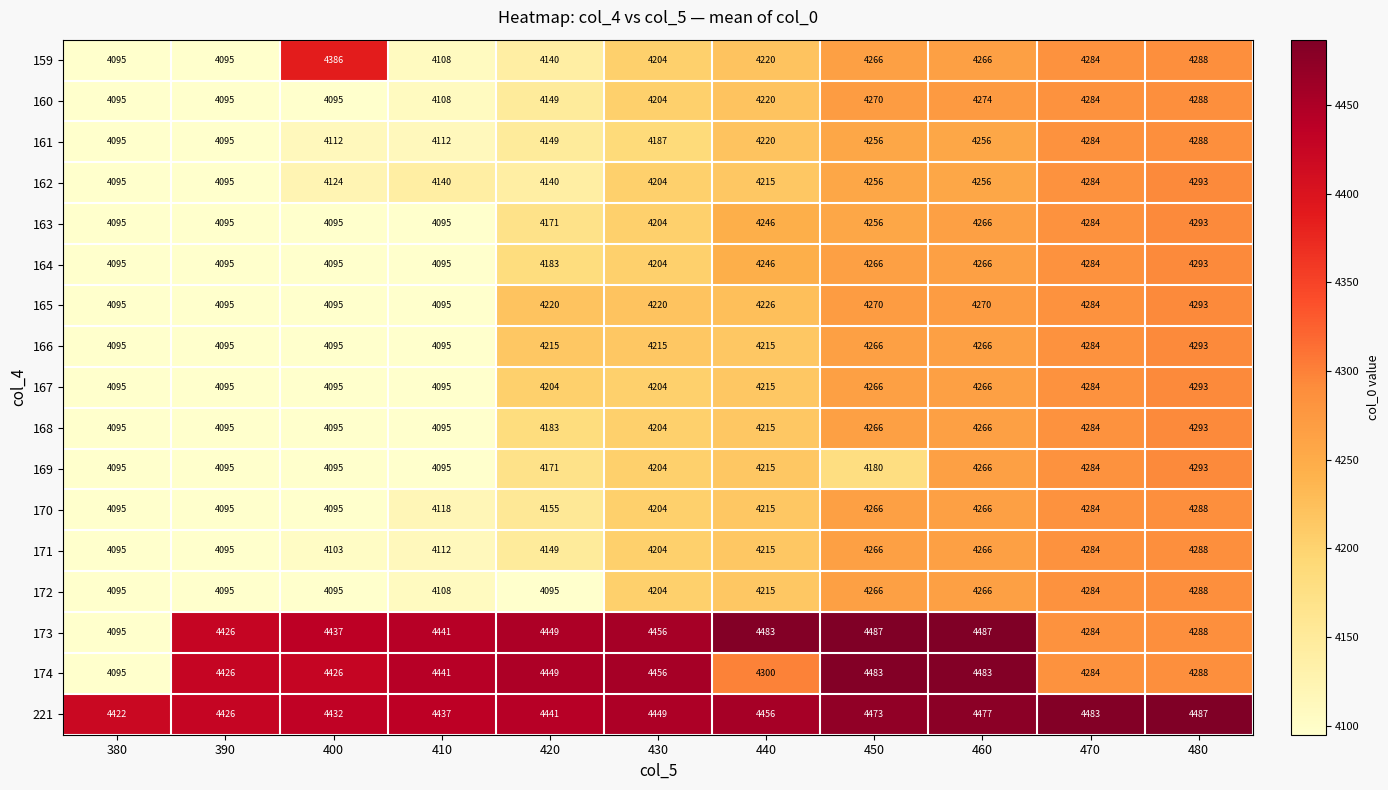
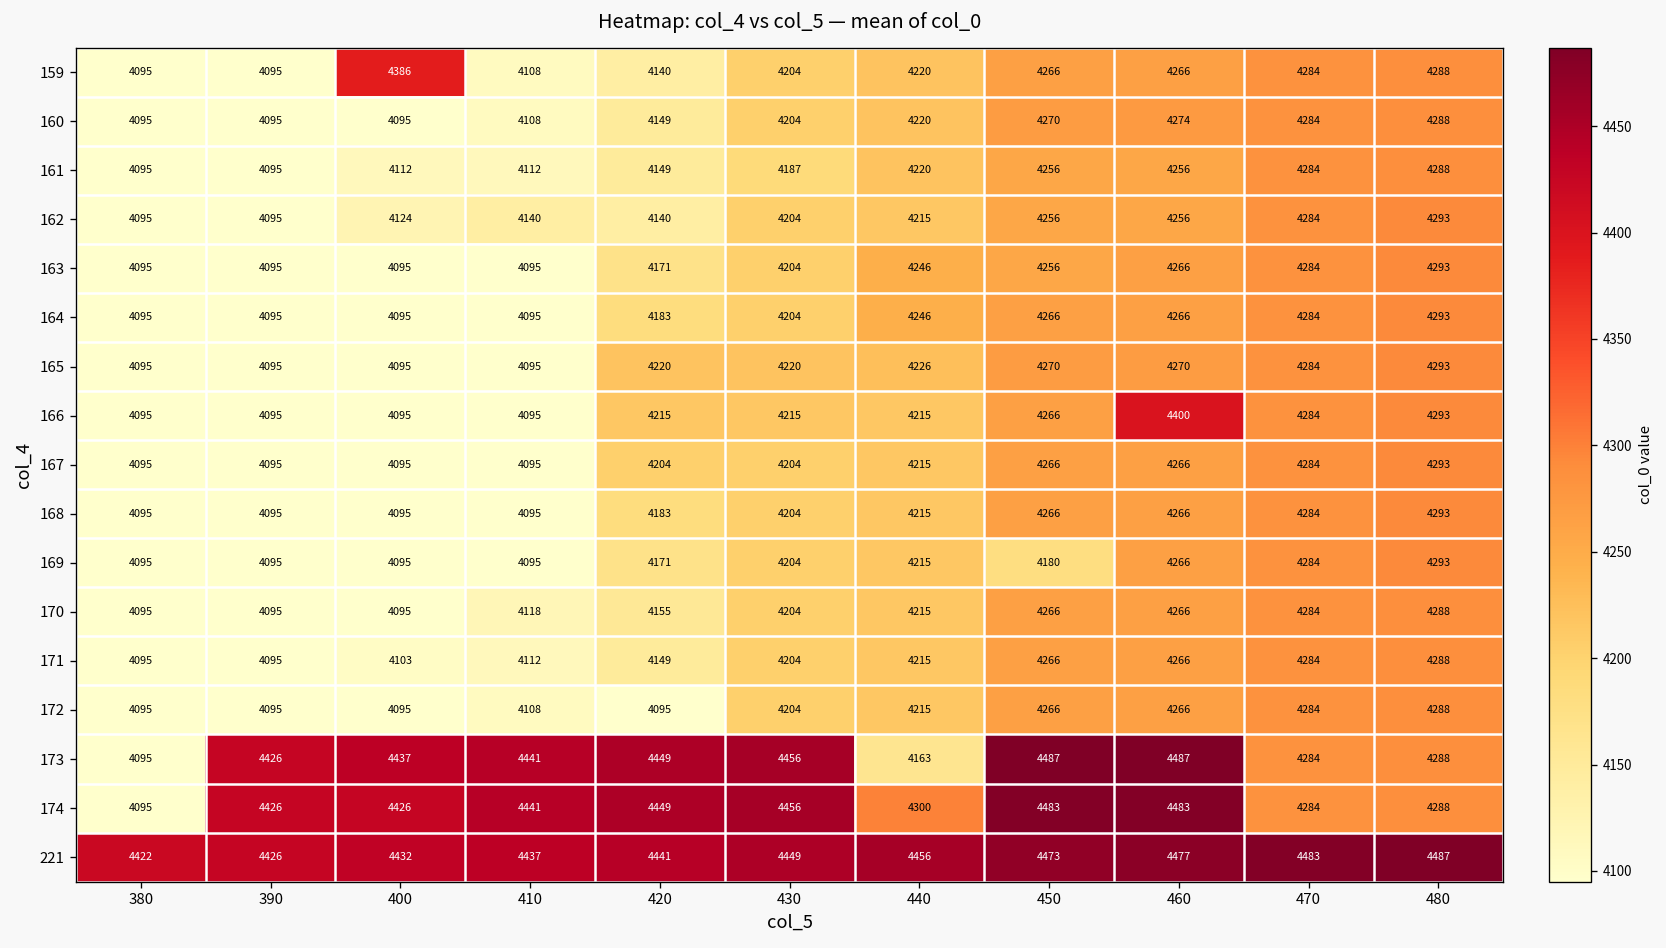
  {
    "159": {
      "380": 4095,
      "390": 4095,
      "400": 4386,
      "410": 4108,
      "420": 4140,
      "430": 4204,
      "440": 4220,
      "450": 4266,
      "460": 4266,
      "470": 4284,
      "480": 4288
    },
    "160": {
      "380": 4095,
      "390": 4095,
      "400": 4095,
      "410": 4108,
      "420": 4149,
      "430": 4204,
      "440": 4220,
      "450": 4270,
      "460": 4274,
      "470": 4284,
      "480": 4288
    },
    "161": {
      "380": 4095,
      "390": 4095,
      "400": 4112,
      "410": 4112,
      "420": 4149,
      "430": 4187,
      "440": 4220,
      "450": 4256,
      "460": 4256,
      "470": 4284,
      "480": 4288
    },
    "162": {
      "380": 4095,
      "390": 4095,
      "400": 4124,
      "410": 4140,
      "420": 4140,
      "430": 4204,
      "440": 4215,
      "450": 4256,
      "460": 4256,
      "470": 4284,
      "480": 4293
    },
    "163": {
      "380": 4095,
      "390": 4095,
      "400": 4095,
      "410": 4095,
      "420": 4171,
      "430": 4204,
      "440": 4246,
      "450": 4256,
      "460": 4266,
      "470": 4284,
      "480": 4293
    },
    "164": {
      "380": 4095,
      "390": 4095,
      "400": 4095,
      "410": 4095,
      "420": 4183,
      "430": 4204,
      "440": 4246,
      "450": 4266,
      "460": 4266,
      "470": 4284,
      "480": 4293
    },
    "165": {
      "380": 4095,
      "390": 4095,
      "400": 4095,
      "410": 4095,
      "420": 4220,
      "430": 4220,
      "440": 4226,
      "450": 4270,
      "460": 4270,
      "470": 4284,
      "480": 4293
    },
    "166": {
      "380": 4095,
      "390": 4095,
      "400": 4095,
      "410": 4095,
      "420": 4215,
      "430": 4215,
      "440": 4215,
      "450": 4266,
-     "460": 4266,
+     "460": 4400,
      "470": 4284,
      "480": 4293
    },
    "167": {
      "380": 4095,
      "390": 4095,
      "400": 4095,
      "410": 4095,
      "420": 4204,
      "430": 4204,
      "440": 4215,
      "450": 4266,
      "460": 4266,
      "470": 4284,
      "480": 4293
    },
    "168": {
      "380": 4095,
      "390": 4095,
      "400": 4095,
      "410": 4095,
      "420": 4183,
      "430": 4204,
      "440": 4215,
      "450": 4266,
      "460": 4266,
      "470": 4284,
      "480": 4293
    },
    "169": {
      "380": 4095,
      "390": 4095,
      "400": 4095,
      "410": 4095,
      "420": 4171,
      "430": 4204,
      "440": 4215,
      "450": 4180,
      "460": 4266,
      "470": 4284,
      "480": 4293
    },
    "170": {
      "380": 4095,
      "390": 4095,
      "400": 4095,
      "410": 4118,
      "420": 4155,
      "430": 4204,
      "440": 4215,
      "450": 4266,
      "460": 4266,
      "470": 4284,
      "480": 4288
    },
    "171": {
      "380": 4095,
      "390": 4095,
      "400": 4103,
      "410": 4112,
      "420": 4149,
      "430": 4204,
      "440": 4215,
      "450": 4266,
      "460": 4266,
      "470": 4284,
      "480": 4288
    },
    "172": {
      "380": 4095,
      "390": 4095,
      "400": 4095,
      "410": 4108,
      "420": 4095,
      "430": 4204,
      "440": 4215,
      "450": 4266,
      "460": 4266,
      "470": 4284,
      "480": 4288
    },
    "173": {
      "380": 4095,
      "390": 4426,
      "400": 4437,
      "410": 4441,
      "420": 4449,
      "430": 4456,
-     "440": 4483,
+     "440": 4163,
      "450": 4487,
      "460": 4487,
      "470": 4284,
      "480": 4288
    },
    "174": {
      "380": 4095,
      "390": 4426,
      "400": 4426,
      "410": 4441,
      "420": 4449,
      "430": 4456,
      "440": 4300,
      "450": 4483,
      "460": 4483,
      "470": 4284,
      "480": 4288
    },
    "221": {
      "380": 4422,
      "390": 4426,
      "400": 4432,
      "410": 4437,
      "420": 4441,
      "430": 4449,
      "440": 4456,
      "450": 4473,
      "460": 4477,
      "470": 4483,
      "480": 4487
    }
  }
